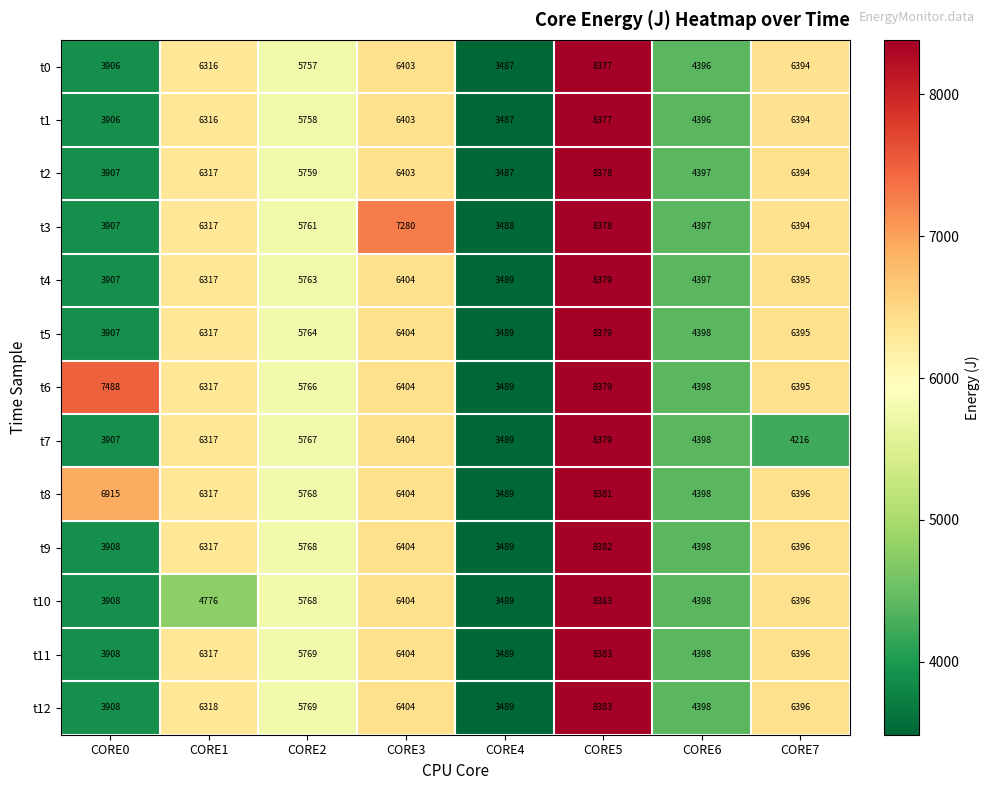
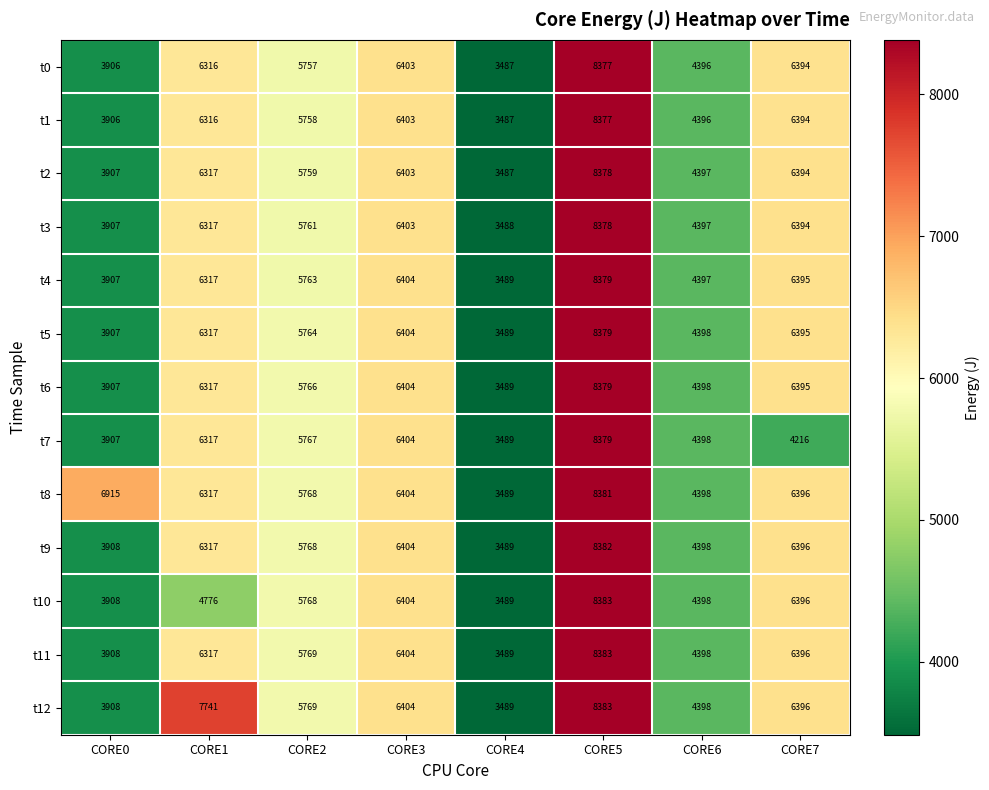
  {
    "t0": {
      "CORE0": 3906,
      "CORE1": 6316,
      "CORE2": 5757,
      "CORE3": 6403,
      "CORE4": 3487,
      "CORE5": 8377,
      "CORE6": 4396,
      "CORE7": 6394
    },
    "t1": {
      "CORE0": 3906,
      "CORE1": 6316,
      "CORE2": 5758,
      "CORE3": 6403,
      "CORE4": 3487,
      "CORE5": 8377,
      "CORE6": 4396,
      "CORE7": 6394
    },
    "t2": {
      "CORE0": 3907,
      "CORE1": 6317,
      "CORE2": 5759,
      "CORE3": 6403,
      "CORE4": 3487,
      "CORE5": 8378,
      "CORE6": 4397,
      "CORE7": 6394
    },
    "t3": {
      "CORE0": 3907,
      "CORE1": 6317,
      "CORE2": 5761,
-     "CORE3": 7280,
+     "CORE3": 6403,
      "CORE4": 3488,
      "CORE5": 8378,
      "CORE6": 4397,
      "CORE7": 6394
    },
    "t4": {
      "CORE0": 3907,
      "CORE1": 6317,
      "CORE2": 5763,
      "CORE3": 6404,
      "CORE4": 3489,
      "CORE5": 8379,
      "CORE6": 4397,
      "CORE7": 6395
    },
    "t5": {
      "CORE0": 3907,
      "CORE1": 6317,
      "CORE2": 5764,
      "CORE3": 6404,
      "CORE4": 3489,
      "CORE5": 8379,
      "CORE6": 4398,
      "CORE7": 6395
    },
    "t6": {
-     "CORE0": 7488,
+     "CORE0": 3907,
      "CORE1": 6317,
      "CORE2": 5766,
      "CORE3": 6404,
      "CORE4": 3489,
      "CORE5": 8379,
      "CORE6": 4398,
      "CORE7": 6395
    },
    "t7": {
      "CORE0": 3907,
      "CORE1": 6317,
      "CORE2": 5767,
      "CORE3": 6404,
      "CORE4": 3489,
      "CORE5": 8379,
      "CORE6": 4398,
      "CORE7": 4216
    },
    "t8": {
      "CORE0": 6915,
      "CORE1": 6317,
      "CORE2": 5768,
      "CORE3": 6404,
      "CORE4": 3489,
      "CORE5": 8381,
      "CORE6": 4398,
      "CORE7": 6396
    },
    "t9": {
      "CORE0": 3908,
      "CORE1": 6317,
      "CORE2": 5768,
      "CORE3": 6404,
      "CORE4": 3489,
      "CORE5": 8382,
      "CORE6": 4398,
      "CORE7": 6396
    },
    "t10": {
      "CORE0": 3908,
      "CORE1": 4776,
      "CORE2": 5768,
      "CORE3": 6404,
      "CORE4": 3489,
      "CORE5": 8383,
      "CORE6": 4398,
      "CORE7": 6396
    },
    "t11": {
      "CORE0": 3908,
      "CORE1": 6317,
      "CORE2": 5769,
      "CORE3": 6404,
      "CORE4": 3489,
      "CORE5": 8383,
      "CORE6": 4398,
      "CORE7": 6396
    },
    "t12": {
      "CORE0": 3908,
-     "CORE1": 6318,
+     "CORE1": 7741,
      "CORE2": 5769,
      "CORE3": 6404,
      "CORE4": 3489,
      "CORE5": 8383,
      "CORE6": 4398,
      "CORE7": 6396
    }
  }
